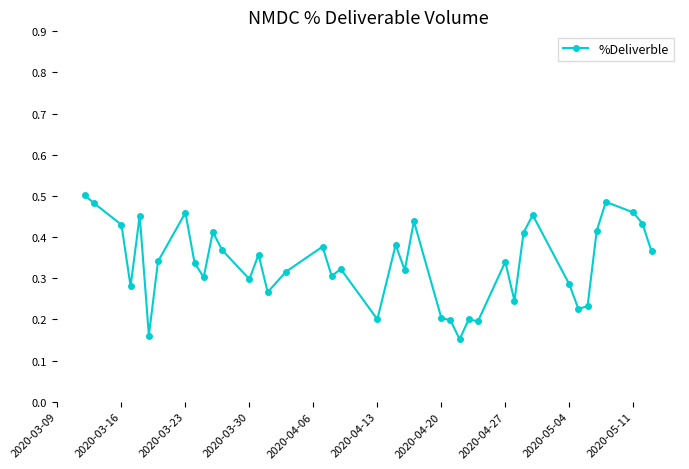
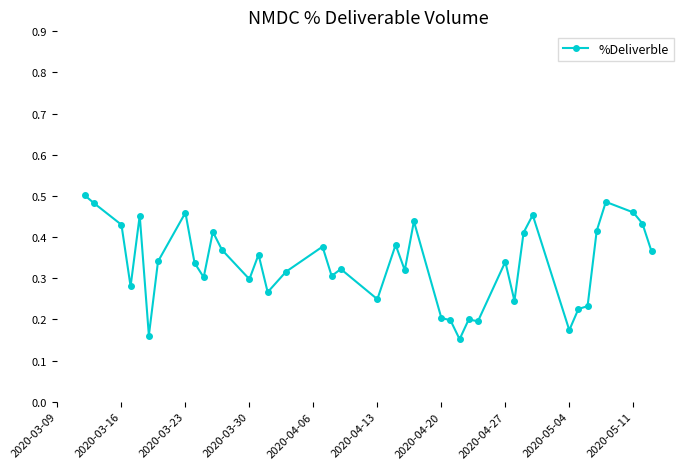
  {
    "2020-03-16": 0.43,
    "2020-03-23": 0.46,
    "2020-03-30": 0.30,
-   "2020-04-13": 0.20,
+   "2020-04-13": 0.25,
    "2020-04-20": 0.20,
    "2020-04-27": 0.34,
-   "2020-05-04": 0.29,
+   "2020-05-04": 0.17,
    "2020-05-11": 0.46
  }
